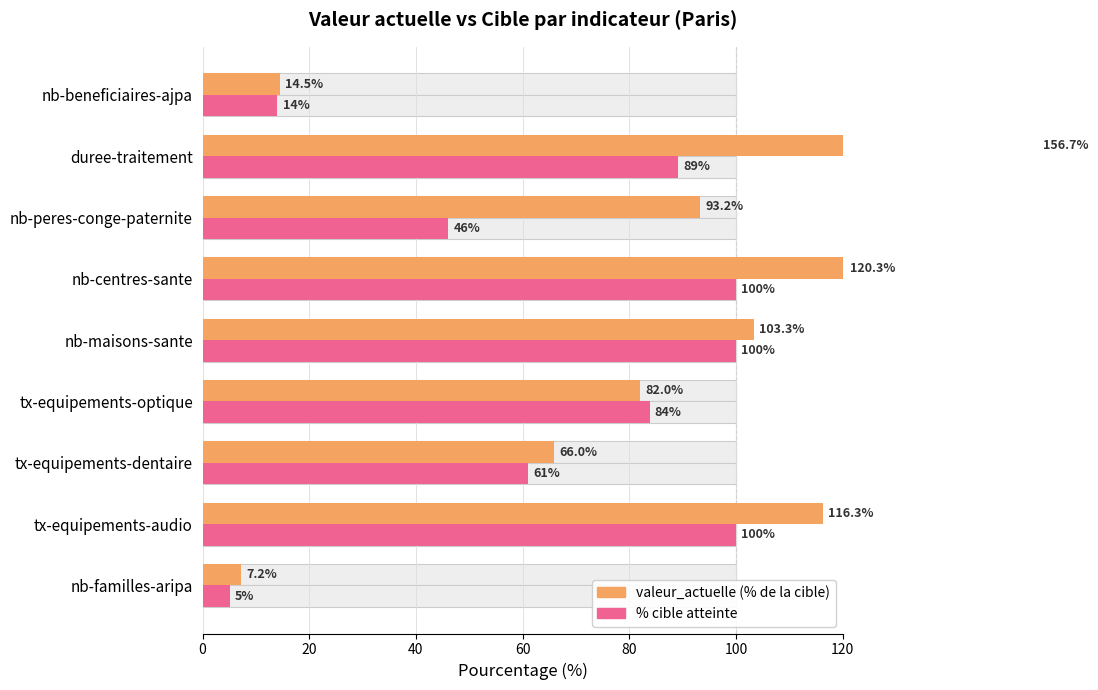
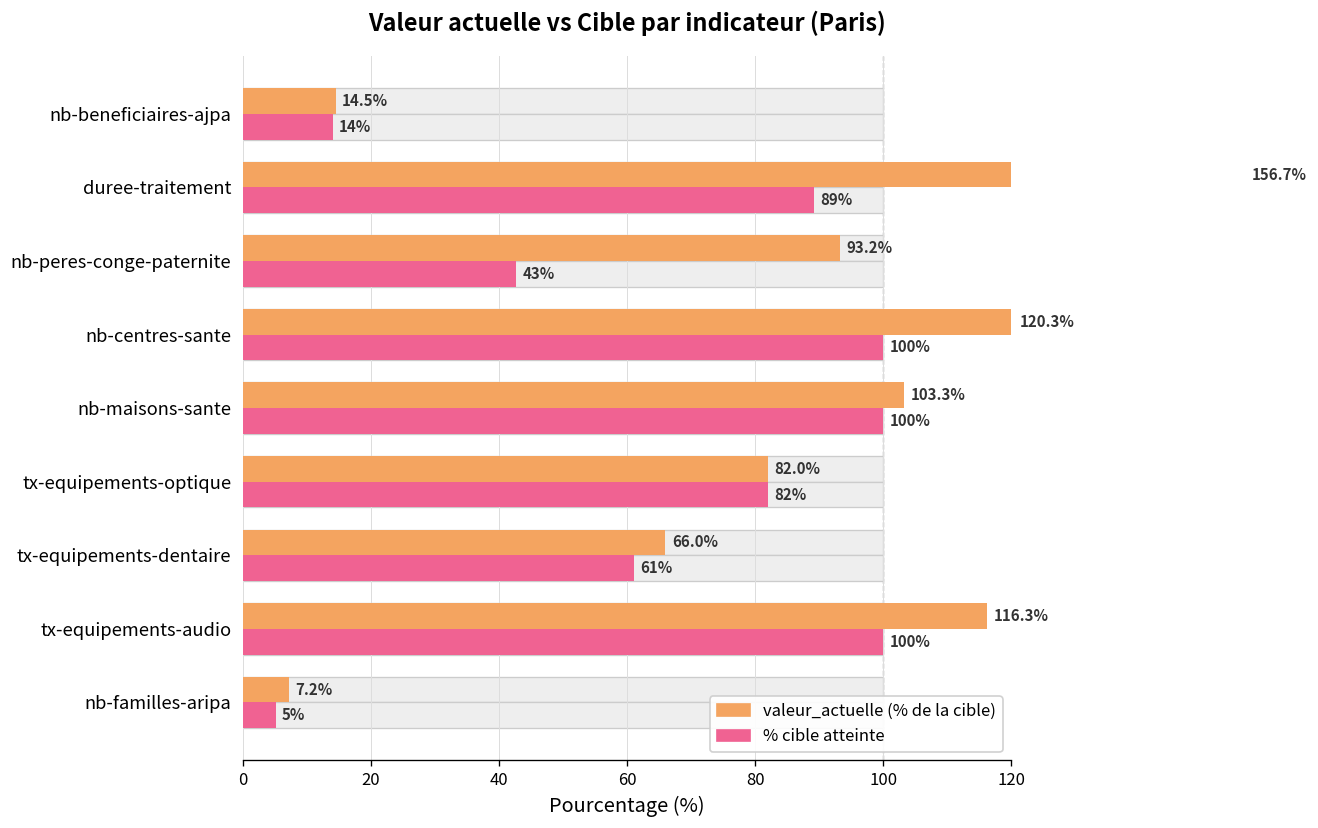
  {
    "% cible atteinte": {
-     "nb-peres-conge-paternite": "46%",
+     "nb-peres-conge-paternite": "43%",
      "nb-centres-sante": "100%",
      "nb-maisons-sante": "100%",
-     "tx-equipements-optique": "84%",
+     "tx-equipements-optique": "82%",
      "tx-equipements-audio": "100%"
    }
  }
